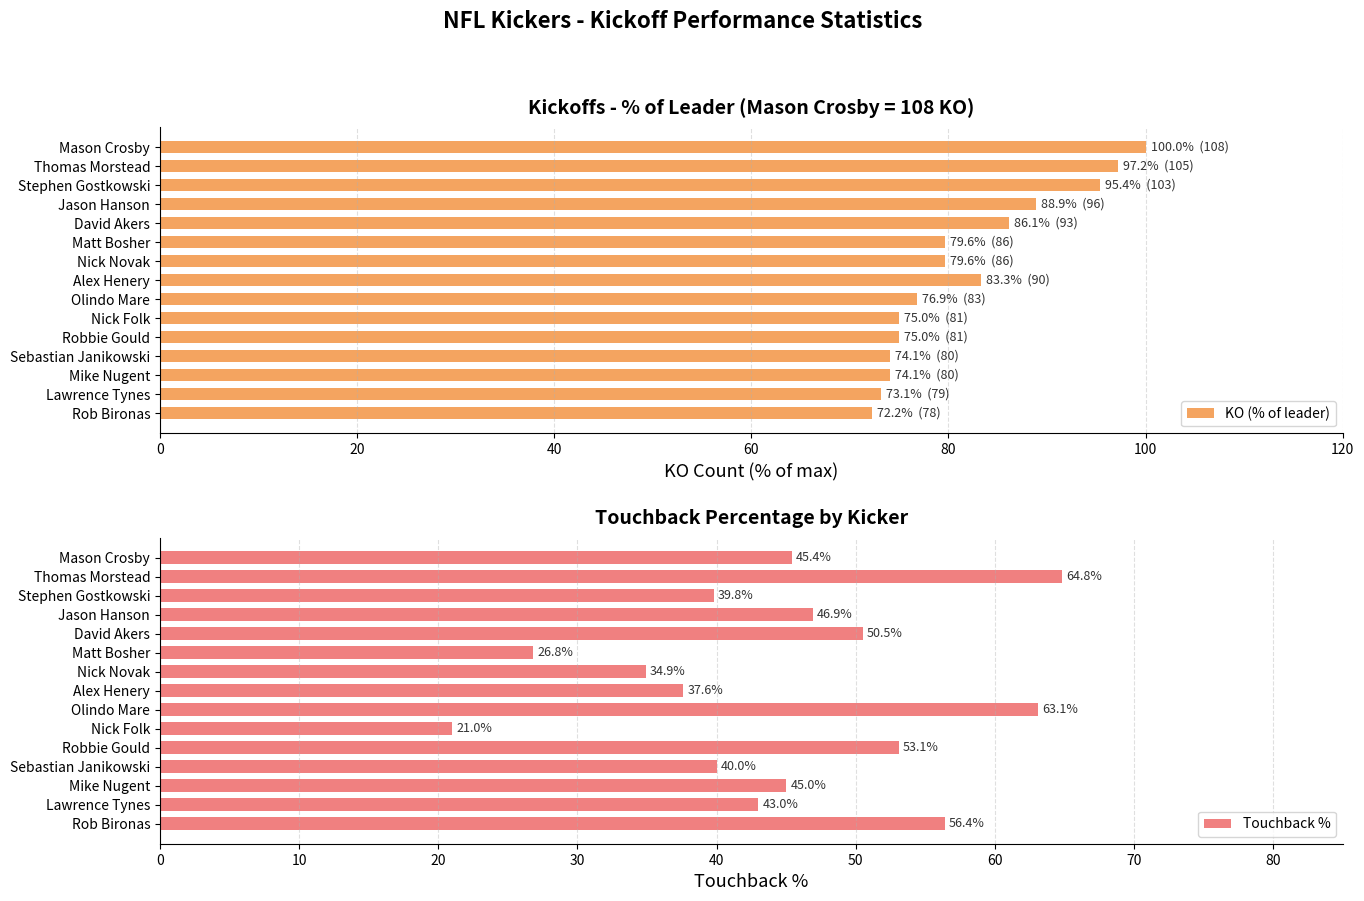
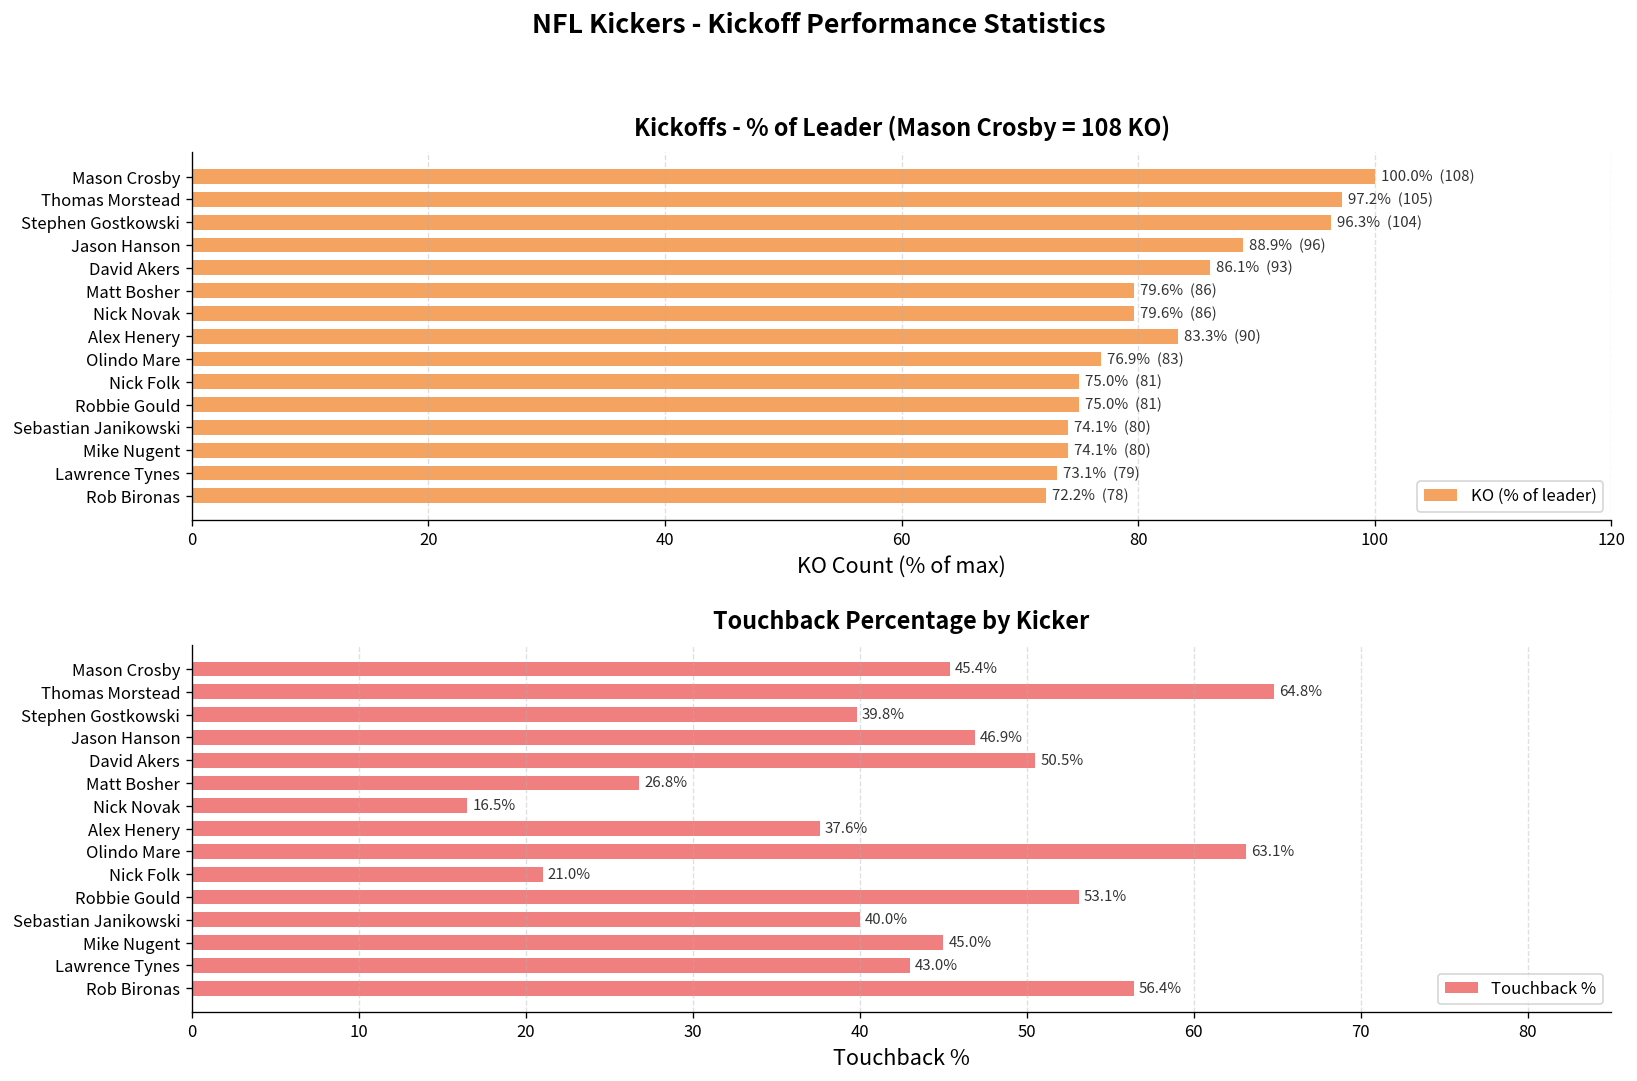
  {
    "Kickoffs - % of Leader (Mason Crosby = 108 KO)": {
      "Mason Crosby": "100.0%",
      "Thomas Morstead": "97.2%",
-     "Stephen Gostkowski": "95.4% (103)",
+     "Stephen Gostkowski": "96.3% (104)",
      "Jason Hanson": "88.9%",
      "David Akers": "(86)",
      "Matt Bosher": "79.6%",
      "Nick Novak": "79.6%",
      "Alex Henery": "(83)",
      "Olindo Mare": "76.9%",
      "Nick Folk": "75.0%",
      "Robbie Gould": "75.0%",
      "Sebastian Janikowski": "74.1%",
      "Mike Nugent": "74.1%",
      "Lawrence Tynes": "73.1%",
      "Rob Bironas": "72.2%"
    },
    "Touchback Percentage by Kicker": {
      "Mason Crosby": "45.4%",
      "Thomas Morstead": "64.8%",
      "Stephen Gostkowski": "39.8%",
      "Jason Hanson": "46.9%",
      "David Akers": "50.5%",
      "Matt Bosher": "26.8%",
-     "Nick Novak": "34.9%",
+     "Nick Novak": "16.5%",
      "Alex Henery": "37.6%",
      "Olindo Mare": "63.1%",
      "Nick Folk": "21.0%",
      "Robbie Gould": "53.1%",
      "Sebastian Janikowski": "40.0%",
      "Mike Nugent": "45.0%",
      "Lawrence Tynes": "43.0%",
      "Rob Bironas": "56.4%"
    }
  }
